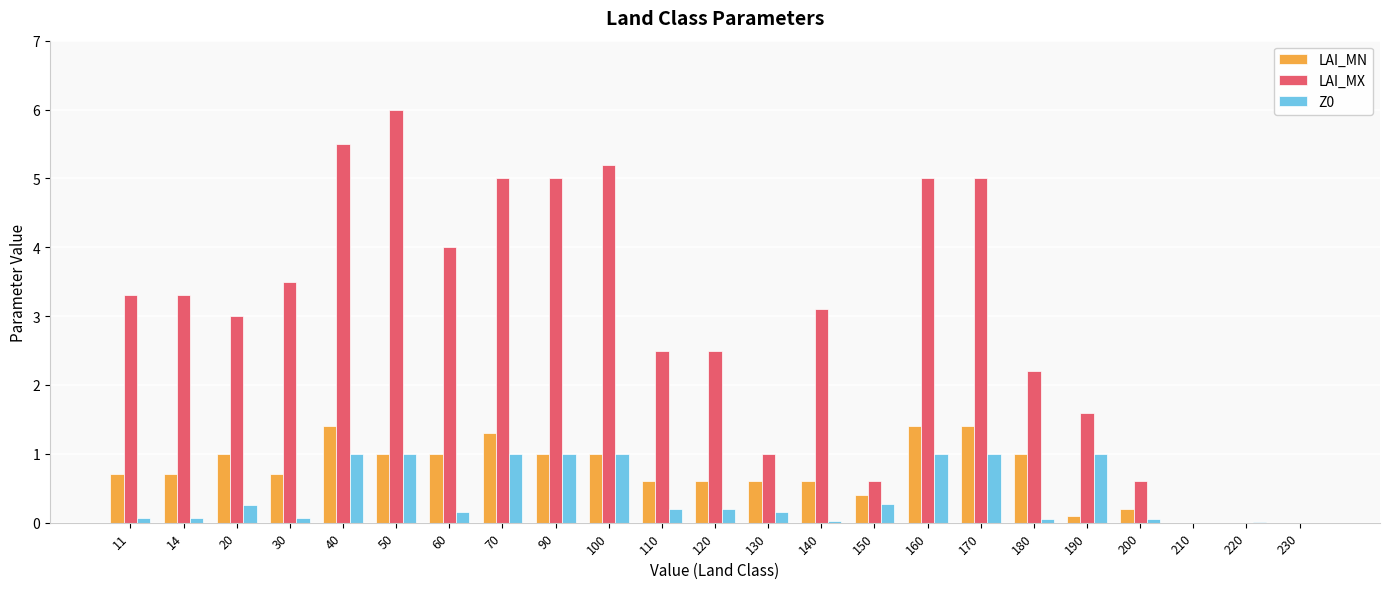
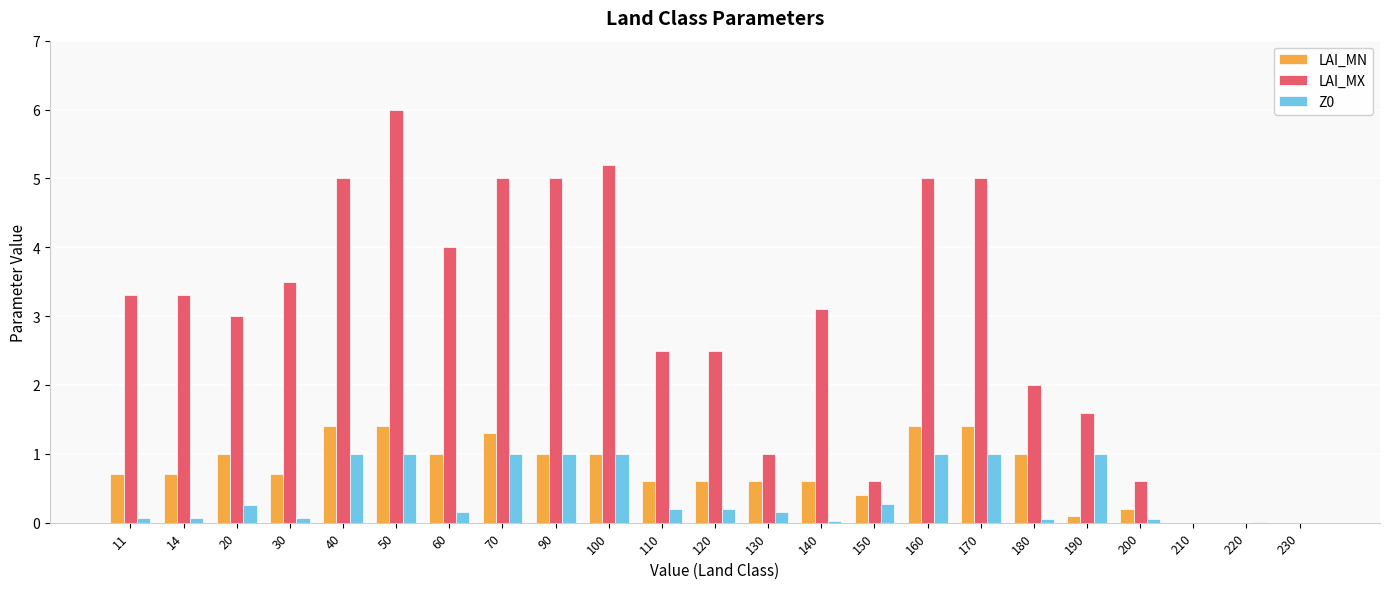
  {
    "LAI_MN": {
      "11": 0.7,
      "14": 0.7,
      "20": 1.0,
      "30": 0.7,
      "40": 1.4,
-     "50": 1.0,
+     "50": 1.4,
      "60": 1.0,
      "70": 1.3,
      "90": 1.0,
      "100": 1.0,
      "110": 0.6,
      "120": 0.6,
      "130": 0.6,
      "140": 0.6,
      "150": 0.4,
      "160": 1.4,
      "170": 1.4,
      "180": 1.0,
      "190": 0.1,
      "200": 0.2,
      "210": 0.0,
      "220": 0.0,
      "230": 0.0
    },
    "LAI_MX": {
      "11": 3.3,
      "14": 3.3,
      "20": 3.0,
      "30": 3.5,
-     "40": 5.5,
+     "40": 5.0,
      "50": 6.0,
      "60": 4.0,
      "70": 5.0,
      "90": 5.0,
      "100": 5.2,
      "110": 2.5,
      "120": 2.5,
      "130": 1.0,
      "140": 3.1,
      "150": 0.6,
      "160": 5.0,
      "170": 5.0,
-     "180": 2.2,
+     "180": 2.0,
      "190": 1.6,
      "200": 0.6,
      "210": 0.0,
      "220": 0.0,
      "230": 0.0
    },
    "Z0": {
      "11": 0.1,
      "14": 0.1,
      "20": 0.3,
      "30": 0.1,
      "40": 1.0,
      "50": 1.0,
      "60": 0.2,
      "70": 1.0,
      "90": 1.0,
      "100": 1.0,
      "110": 0.2,
      "120": 0.2,
      "130": 0.2,
      "150": 0.3,
      "160": 1.0,
      "170": 1.0,
      "180": 0.1,
      "190": 1.0,
      "200": 0.1,
      "230": 0.0
    }
  }
